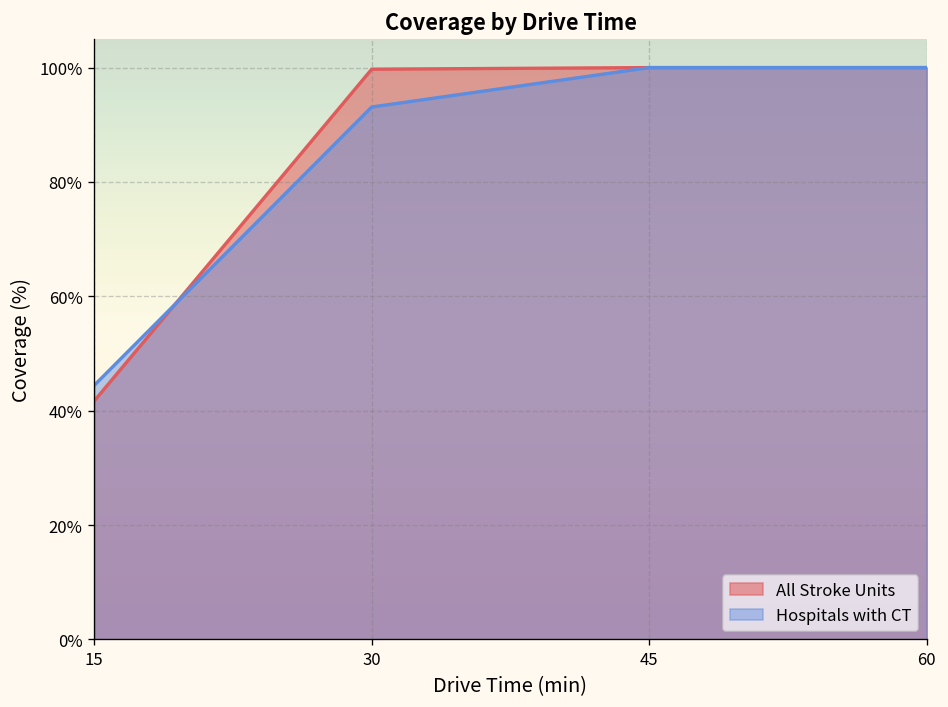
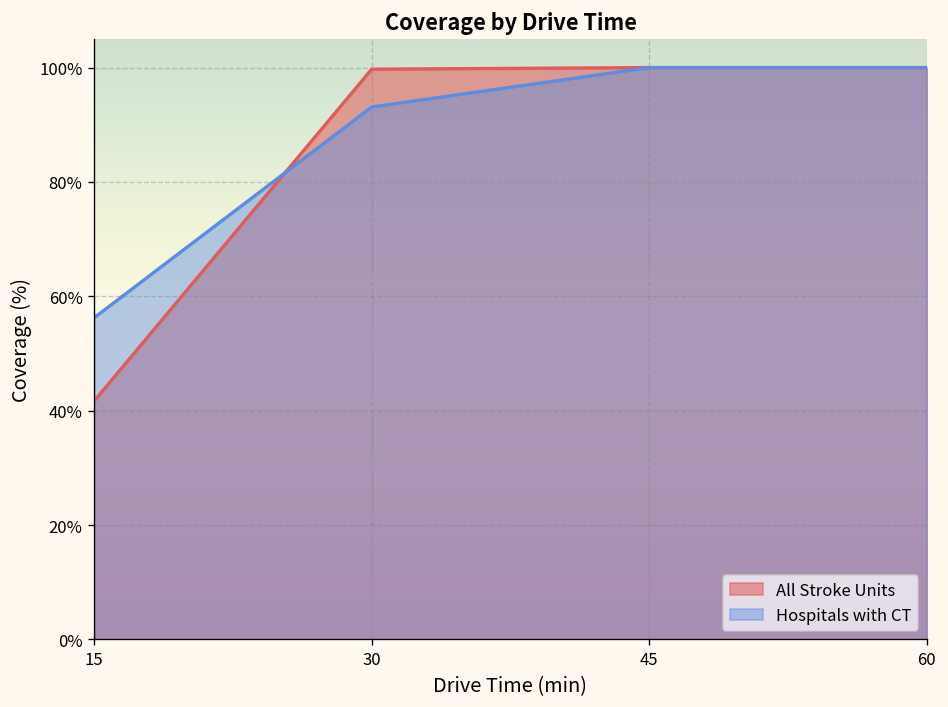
  {
    "All Stroke Units": {
      "15": "42%",
      "30": "100%"
    },
    "Hospitals with CT": {
-     "15": "44%",
+     "15": "56%",
      "30": "93%"
    }
  }
